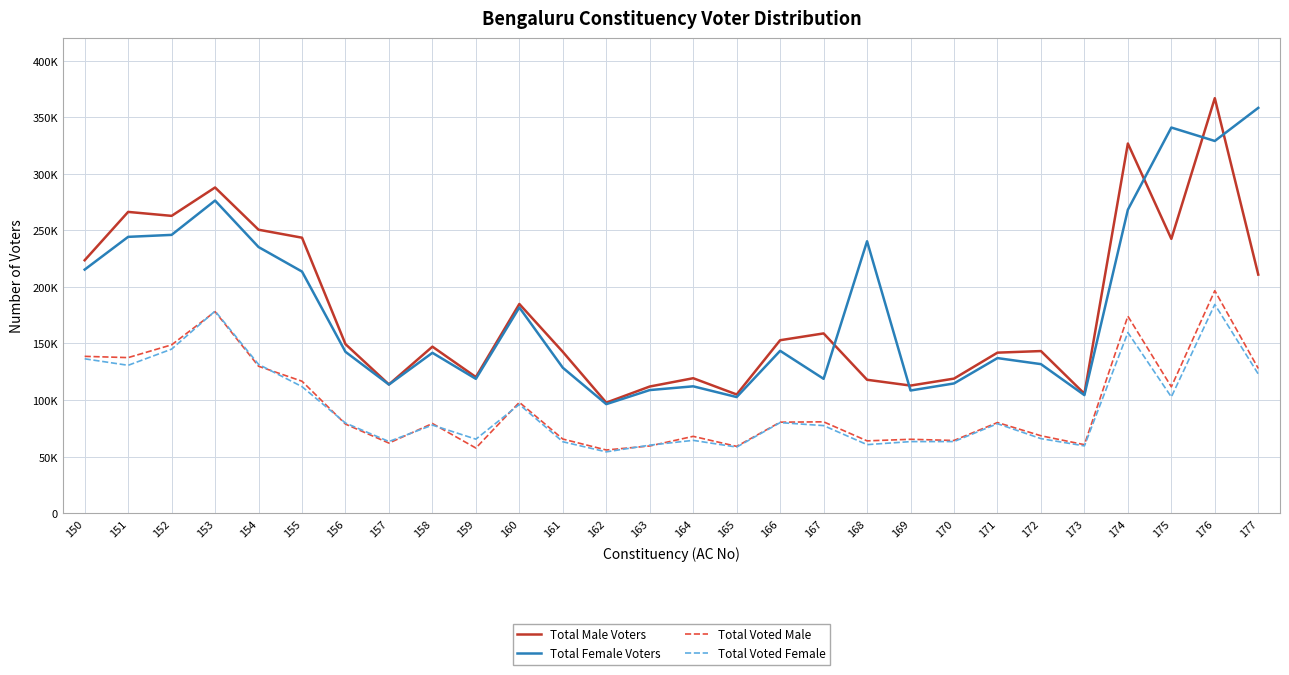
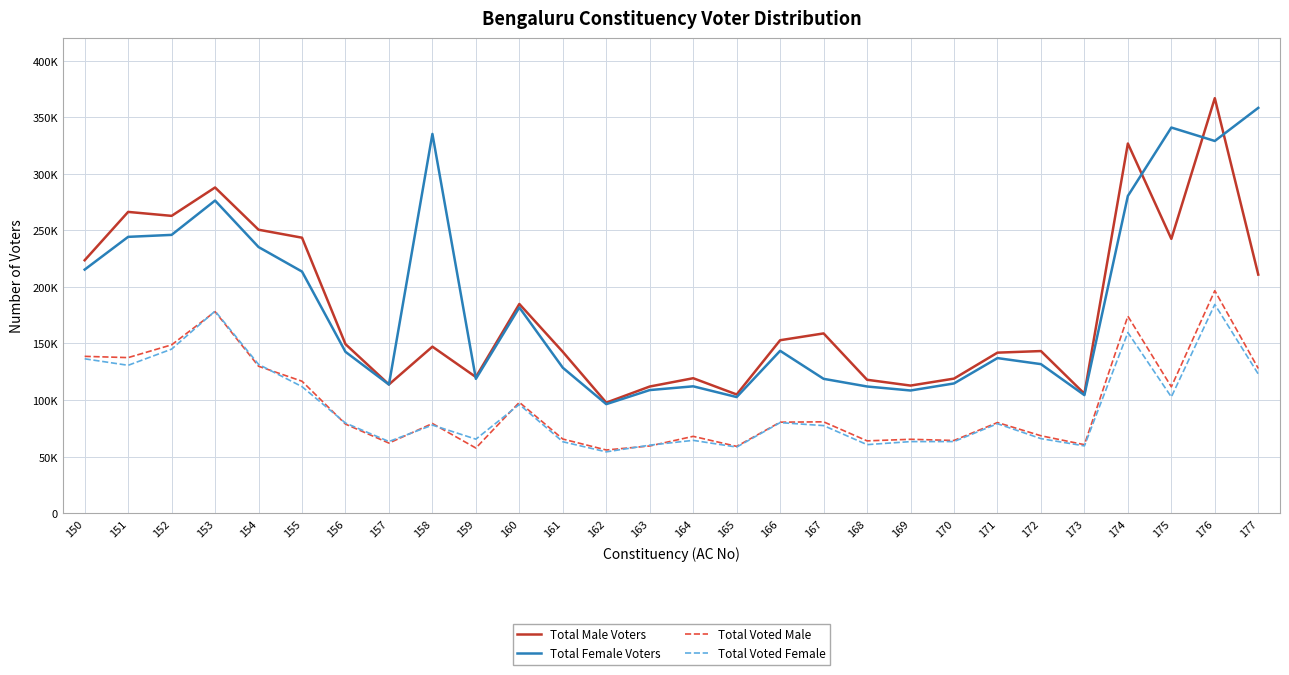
  {
    "Total Female Voters": {
      "150": 215000,
      "151": 244000,
      "152": 246000,
      "153": 276000,
      "154": 235000,
      "155": 214000,
      "156": 143000,
-     "158": 142000,
+     "158": 335000,
      "160": 182000,
      "161": 129000,
      "163": 109000,
      "164": 112000,
      "166": 143000,
      "167": 119000,
-     "168": 240000,
+     "168": 112000,
      "169": 108000,
      "170": 115000,
      "171": 137000,
      "172": 132000,
-     "174": 268000,
+     "174": 280000,
      "175": 341000,
      "176": 329000,
      "177": 358000
    },
    "Total Voted Female": {
      "151": 131000,
      "152": 145000,
      "155": 112000,
      "159": 65000,
      "161": 63000,
      "164": 64000,
      "167": 77000,
      "168": 61000,
      "172": 66000,
      "174": 160000,
      "175": 103000,
      "176": 184000,
      "177": 123000
    }
  }
